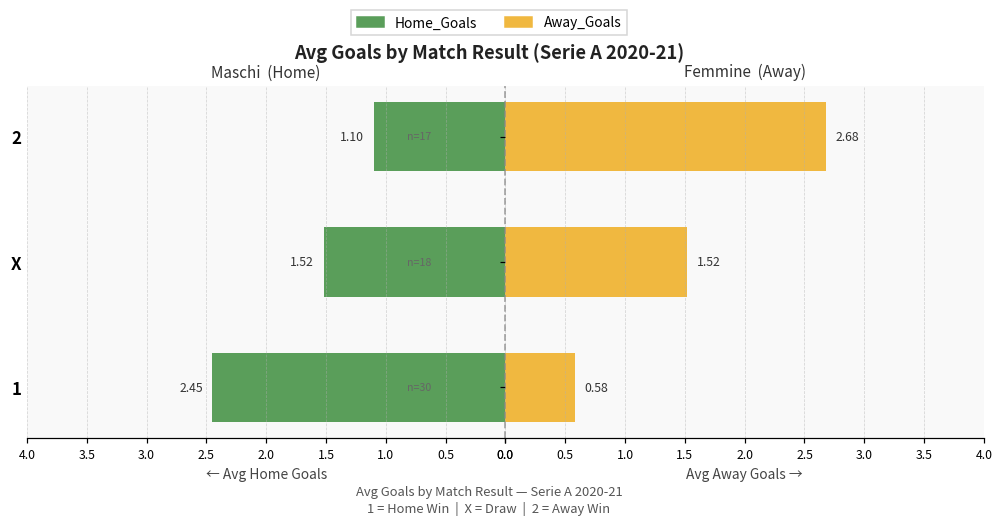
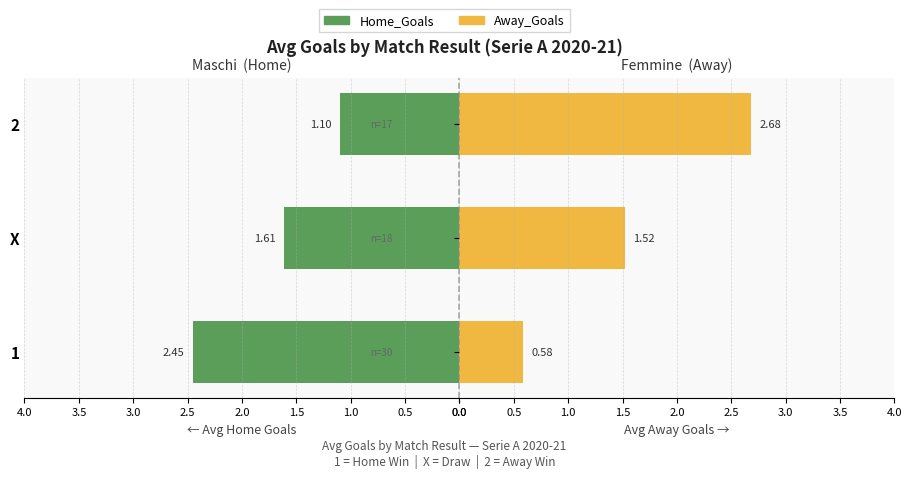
  {
    "Maschi (Home)": {
      "2": 1.10,
-     "X": 1.52,
+     "X": 1.61,
      "1": 2.45
    }
  }
